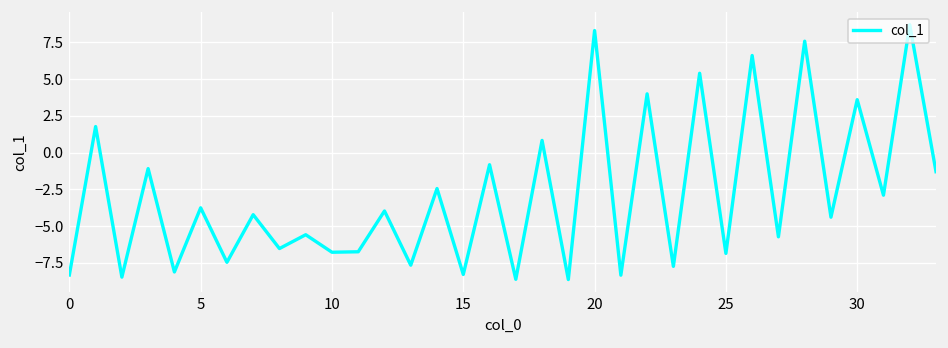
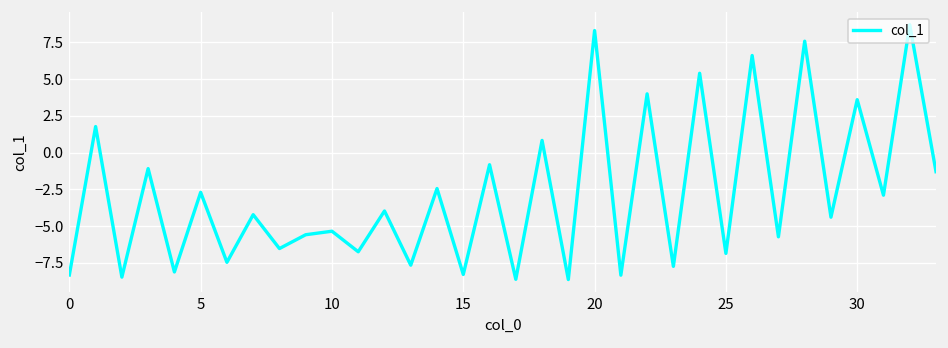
  {
    "0": -8.3,
-   "5": -3.8,
-   "10": -6.8,
+   "5": -2.7,
+   "10": -5.3,
    "15": -8.3,
    "20": 8.3,
    "25": -6.9,
    "30": 3.6
  }
